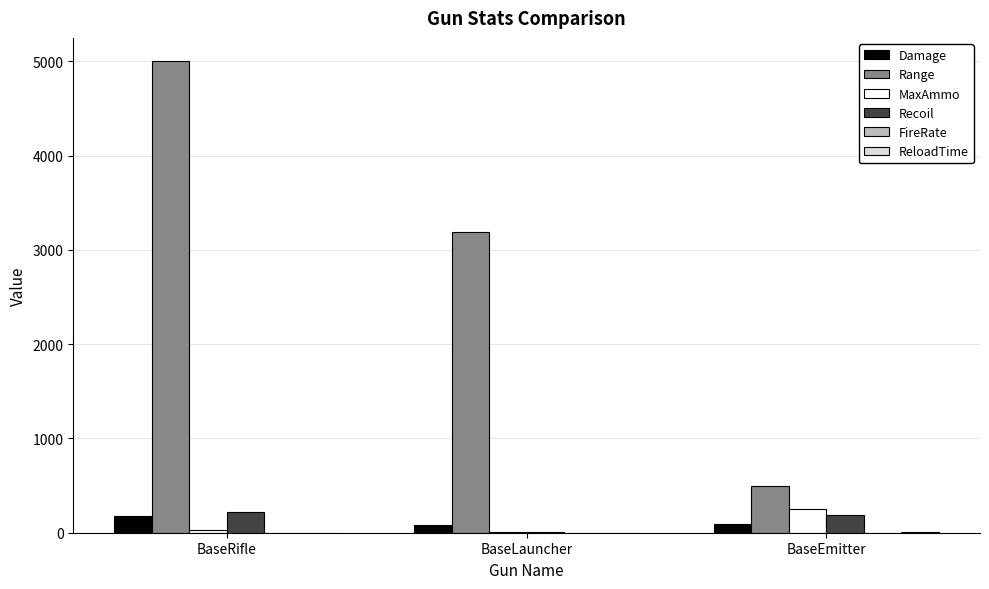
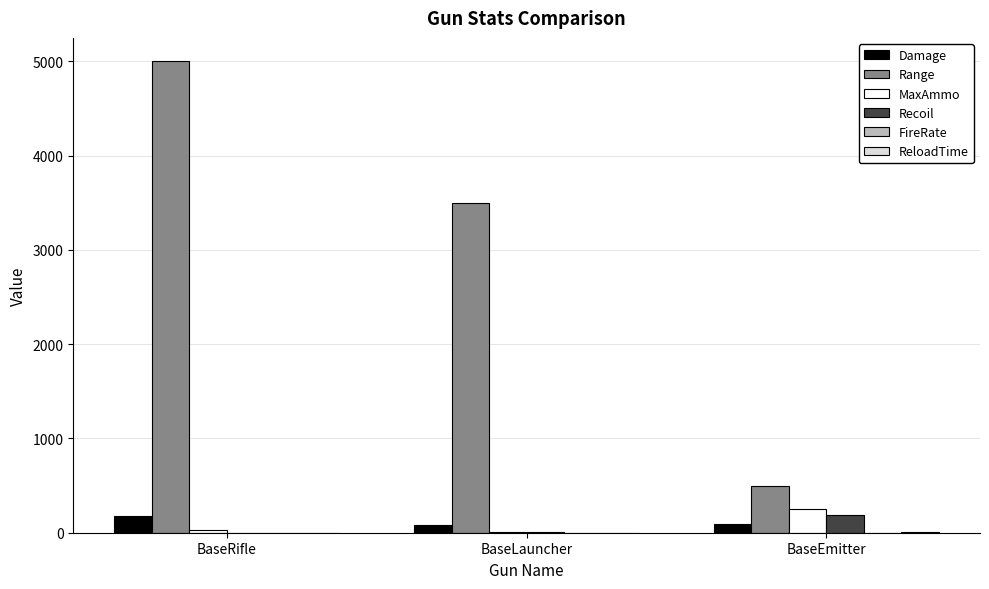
  {
    "Damage": {
      "BaseRifle": 200,
      "BaseLauncher": 100,
      "BaseEmitter": 100
    },
    "Range": {
      "BaseRifle": 5000,
-     "BaseLauncher": 3200,
+     "BaseLauncher": 3500,
      "BaseEmitter": 500
    },
    "Recoil": {
-     "BaseRifle": 200,
+     "BaseRifle": 0,
      "BaseEmitter": 200
    }
  }
